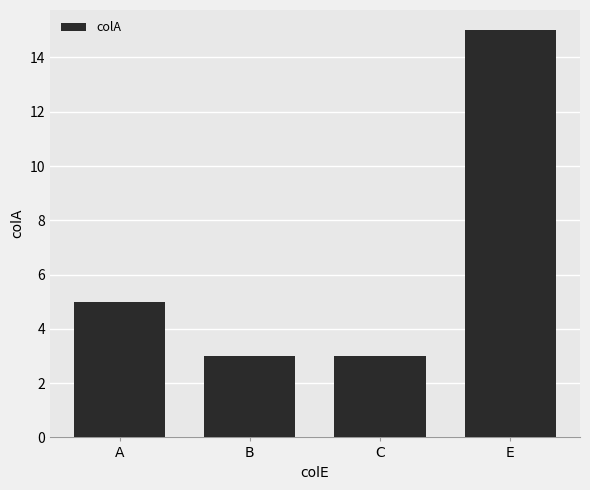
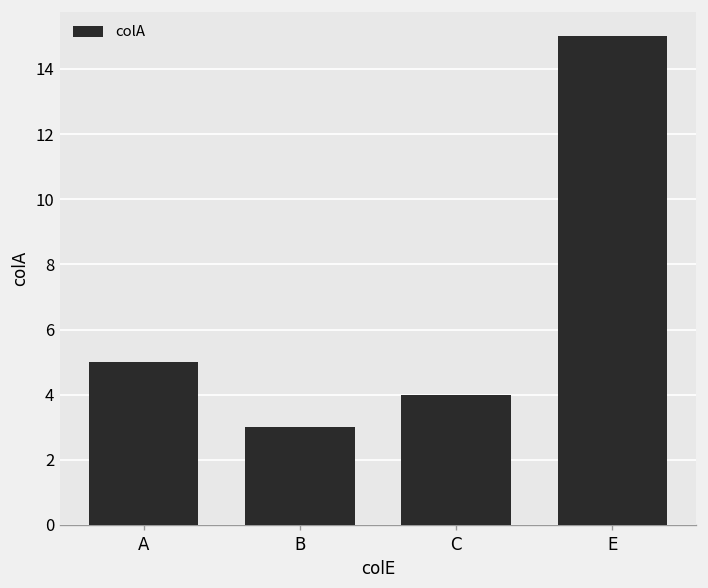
  {
    "A": 5,
    "B": 3,
-   "C": 3,
+   "C": 4,
    "E": 15
  }
